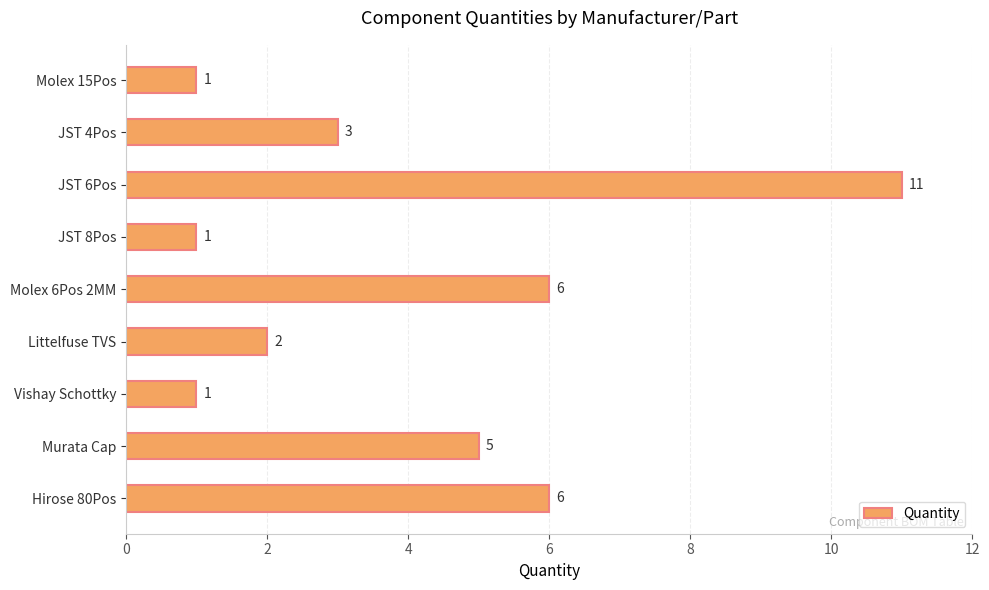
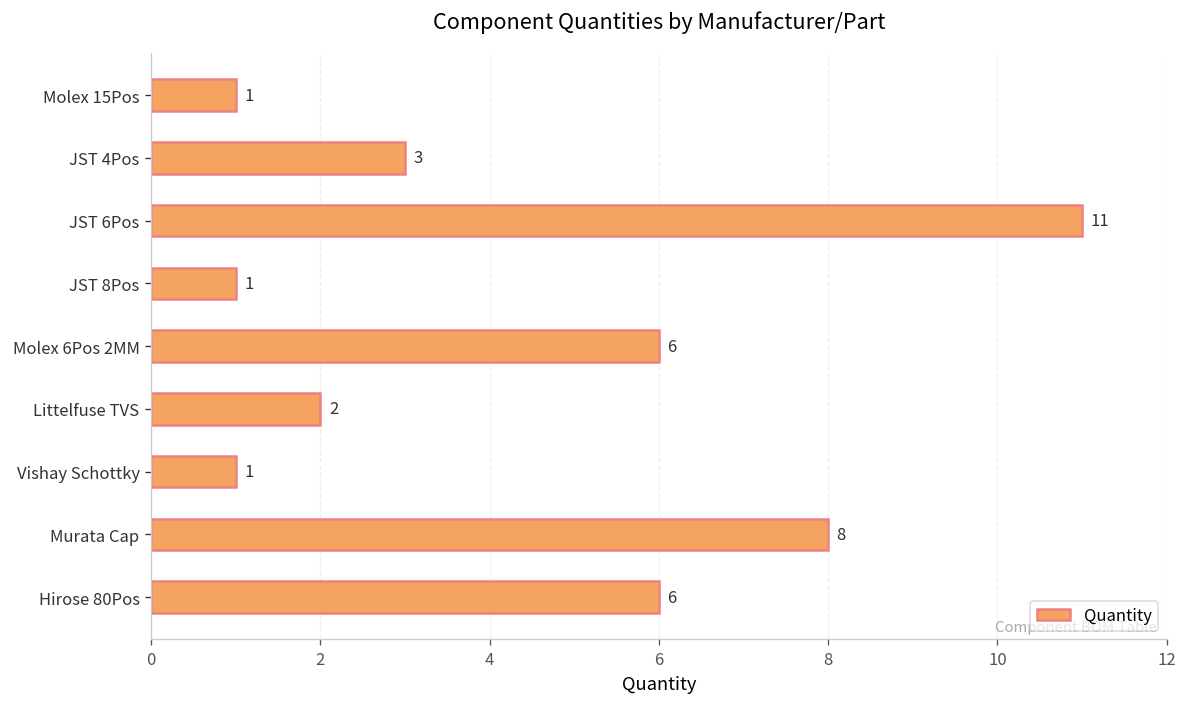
  {
    "Molex 15Pos": 1,
    "JST 4Pos": 3,
    "JST 6Pos": 11,
    "JST 8Pos": 1,
    "Molex 6Pos 2MM": 6,
    "Littelfuse TVS": 2,
    "Vishay Schottky": 1,
-   "Murata Cap": 5,
+   "Murata Cap": 8,
    "Hirose 80Pos": 6
  }
